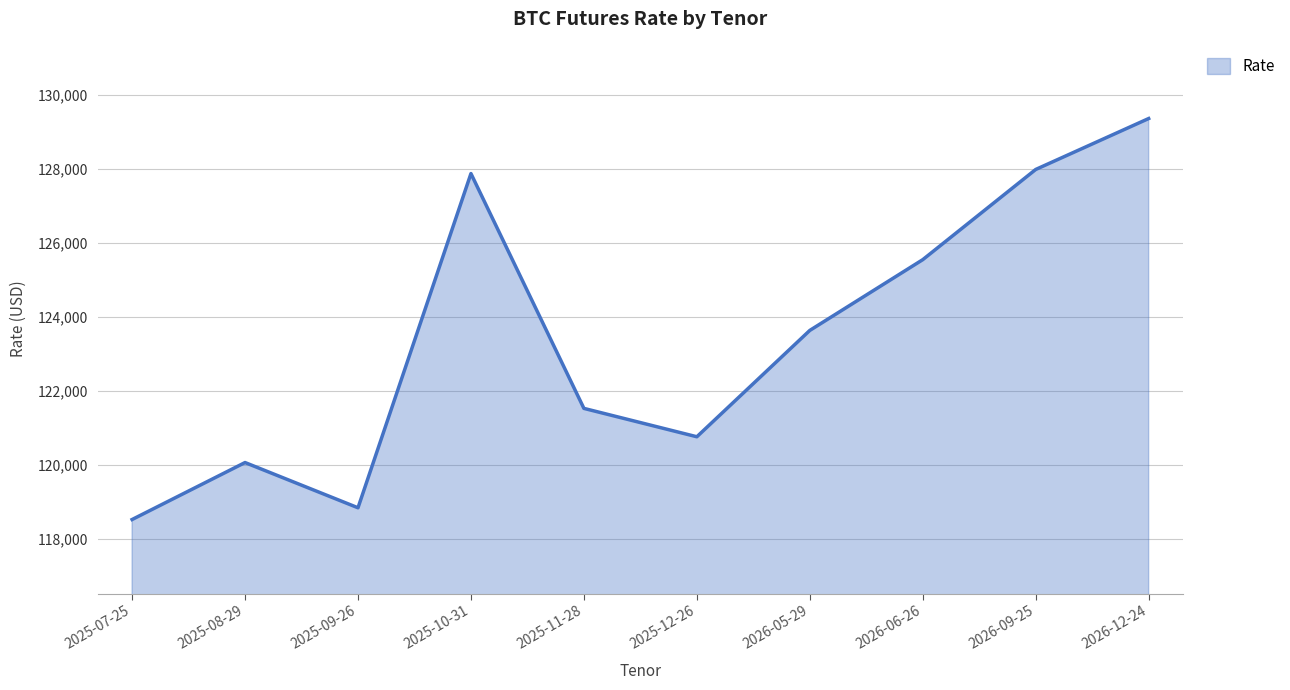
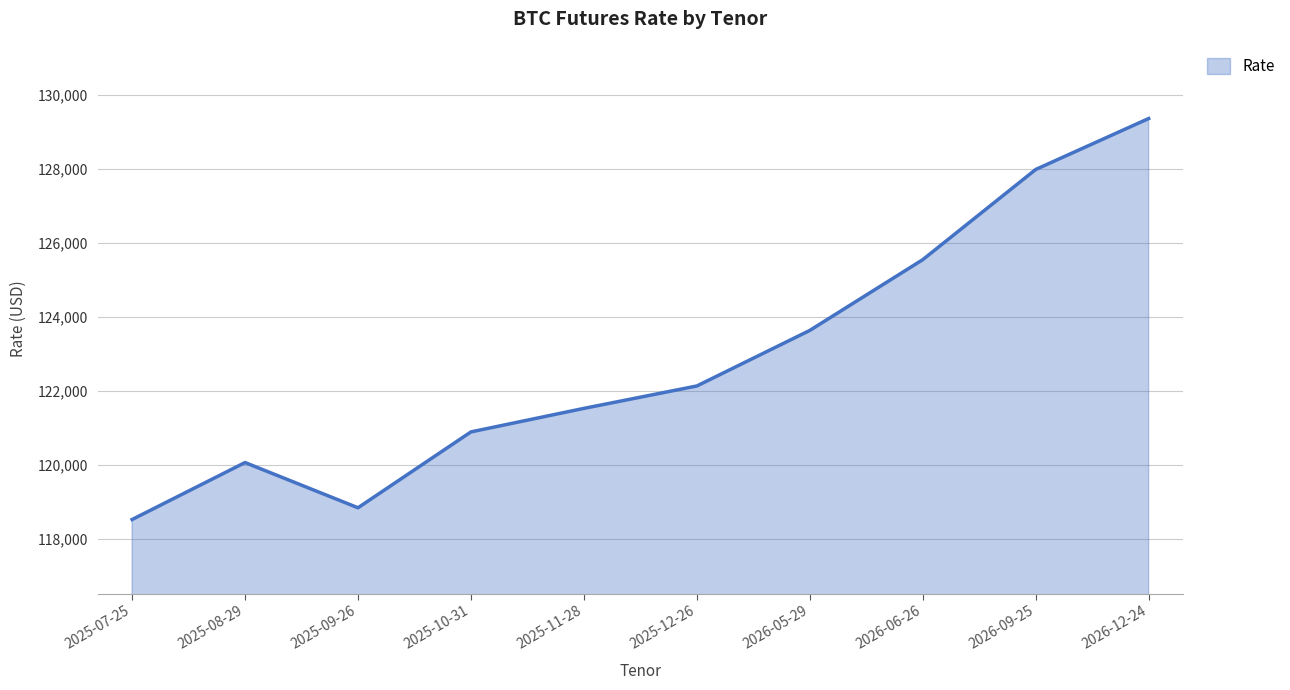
  {
    "2025-07-25": "118,500",
    "2025-08-29": "120,100",
    "2025-09-26": "118,800",
-   "2025-10-31": "127,900",
+   "2025-10-31": "120,900",
    "2025-11-28": "121,500",
-   "2025-12-26": "120,800",
+   "2025-12-26": "122,100",
    "2026-05-29": "123,600",
    "2026-06-26": "125,500",
    "2026-09-25": "128,000",
    "2026-12-24": "129,400"
  }
